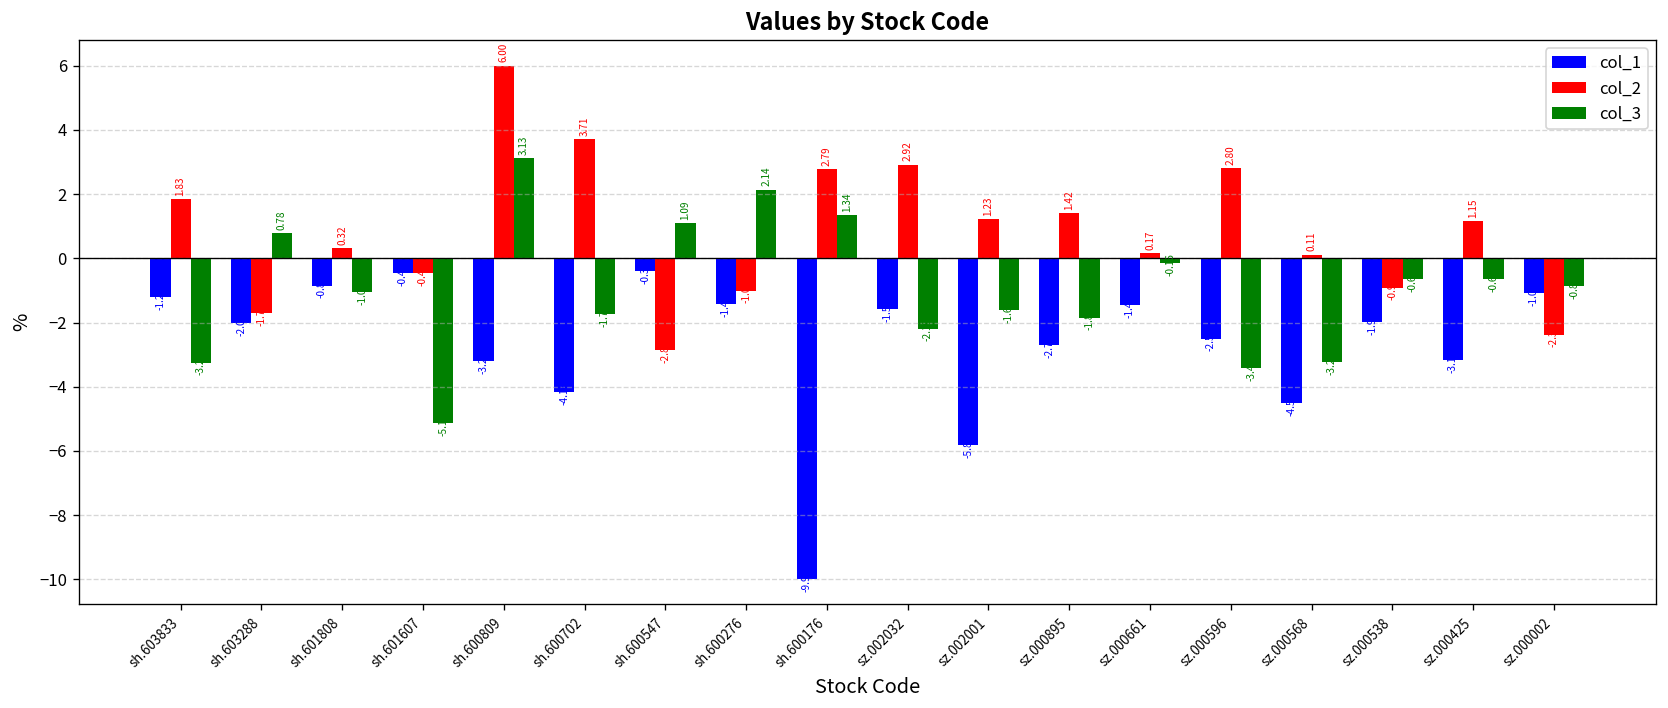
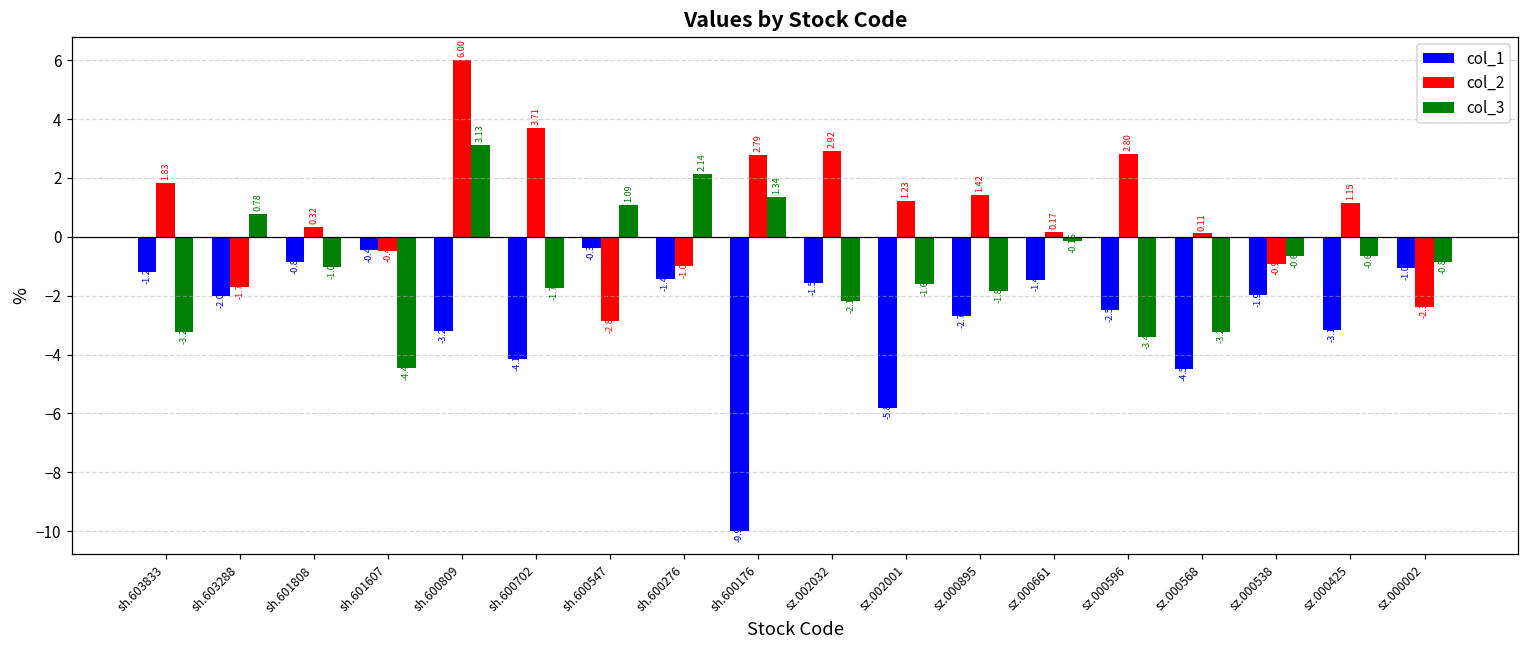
  {
    "col_1": {
      "sh.603833": -1.20,
      "sh.603288": -2.02,
      "sh.601808": -0.85,
      "sh.601607": -0.46,
      "sh.600809": -3.20,
      "sh.600702": -4.16,
      "sh.600547": -0.39,
      "sh.600276": -1.44,
      "sh.600176": -9.98,
      "sz.002032": -1.58,
      "sz.002001": -5.81,
      "sz.000895": -2.70,
      "sz.000661": -1.46,
      "sz.000596": -2.50,
      "sz.000568": -4.50,
      "sz.000538": -1.98,
      "sz.000425": -3.16,
      "sz.000002": -1.07
    },
    "col_2": {
      "sh.603833": 1.83,
      "sh.603288": -1.71,
      "sh.601808": 0.32,
      "sh.601607": -0.47,
      "sh.600809": 6.00,
      "sh.600702": 3.71,
      "sh.600547": -2.87,
      "sh.600276": -1.01,
      "sh.600176": 2.79,
      "sz.002032": 2.92,
      "sz.002001": 1.23,
      "sz.000895": 1.42,
      "sz.000661": 0.17,
      "sz.000596": 2.80,
      "sz.000568": 0.11,
      "sz.000538": -0.91,
      "sz.000425": 1.15,
      "sz.000002": -2.37
    },
    "col_3": {
      "sh.603833": -3.25,
      "sh.603288": 0.78,
      "sh.601808": -1.04,
-     "sh.601607": -5.12,
+     "sh.601607": -4.46,
      "sh.600809": 3.13,
      "sh.600702": -1.75,
      "sh.600547": 1.09,
      "sh.600276": 2.14,
      "sh.600176": 1.34,
      "sz.002032": -2.19,
      "sz.002001": -1.62,
      "sz.000895": -1.84,
      "sz.000661": -0.16,
      "sz.000596": -3.42,
      "sz.000568": -3.22,
      "sz.000538": -0.66,
      "sz.000425": -0.64,
      "sz.000002": -0.86
    }
  }
